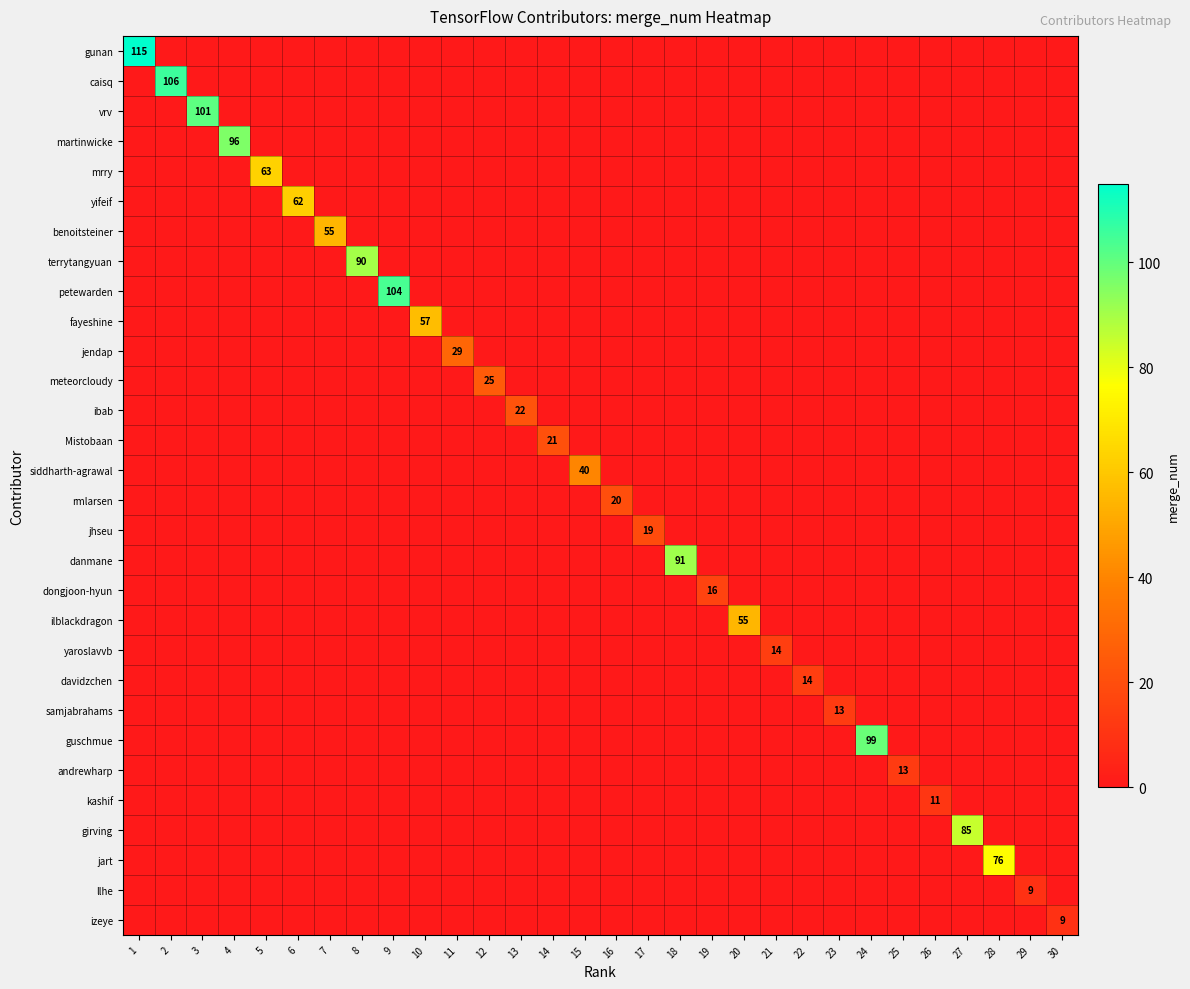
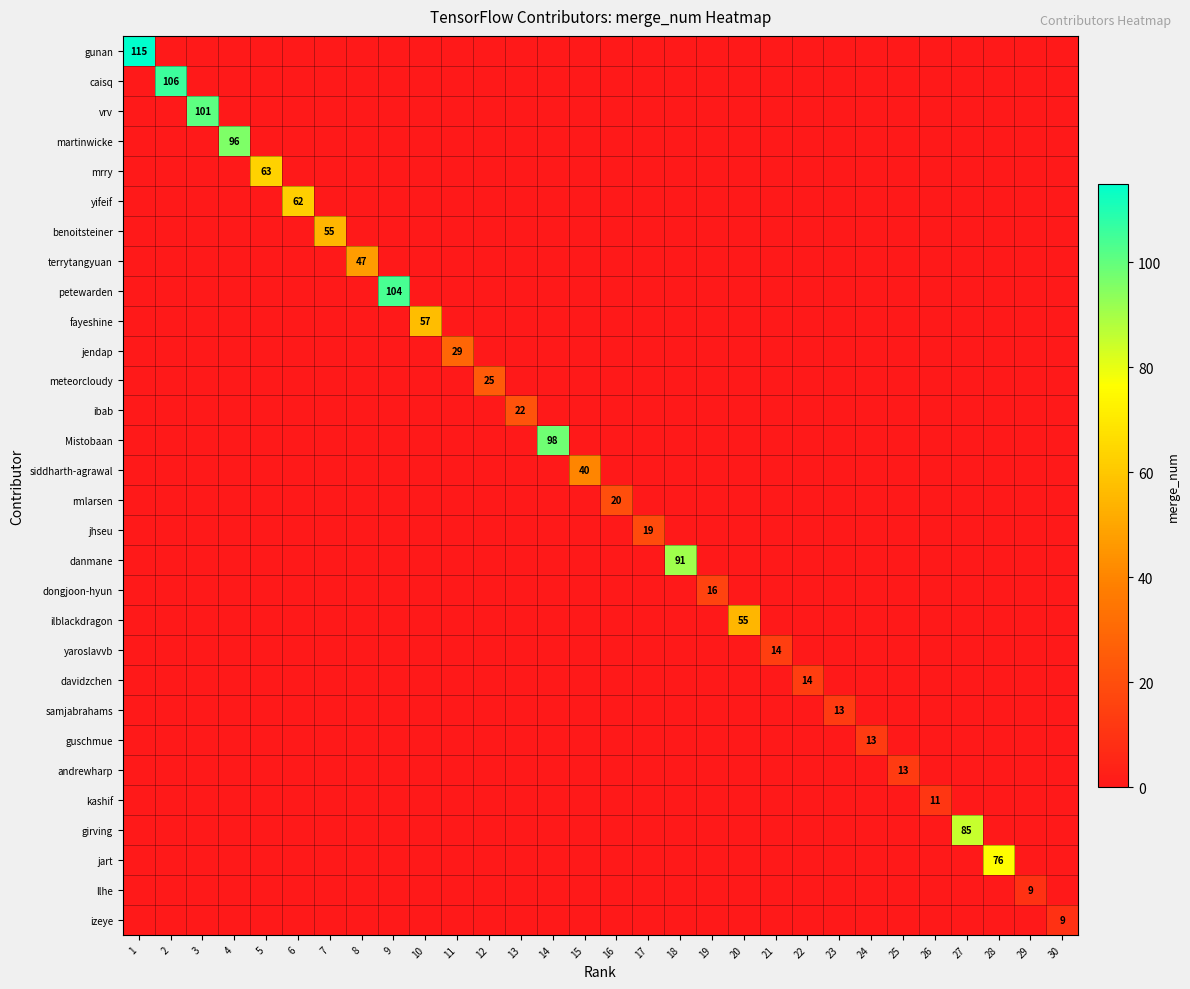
  {
    "gunan": {
      "1": 115
    },
    "caisq": {
      "2": 106
    },
    "vrv": {
      "3": 101
    },
    "martinwicke": {
      "4": 96
    },
    "mrry": {
      "5": 63
    },
    "yifeif": {
      "6": 62
    },
    "benoitsteiner": {
      "7": 55
    },
    "terrytangyuan": {
-     "8": 90
+     "8": 47
    },
    "petewarden": {
      "9": 104
    },
    "fayeshine": {
      "10": 57
    },
    "jendap": {
      "11": 29
    },
    "meteorcloudy": {
      "12": 25
    },
    "ibab": {
      "13": 22
    },
    "Mistobaan": {
-     "14": 21
+     "14": 98
    },
    "siddharth-agrawal": {
      "15": 40
    },
    "rmlarsen": {
      "16": 20
    },
    "jhseu": {
      "17": 19
    },
    "danmane": {
      "18": 91
    },
    "dongjoon-hyun": {
      "19": 16
    },
    "ilblackdragon": {
      "20": 55
    },
    "yaroslavvb": {
      "21": 14
    },
    "davidzchen": {
      "22": 14
    },
    "samjabrahams": {
      "23": 13
    },
    "guschmue": {
-     "24": 99
+     "24": 13
    },
    "andrewharp": {
      "25": 13
    },
    "kashif": {
      "26": 11
    },
    "girving": {
      "27": 85
    },
    "jart": {
      "28": 76
    },
    "llhe": {
      "29": 9
    },
    "izeye": {
      "30": 9
    }
  }
